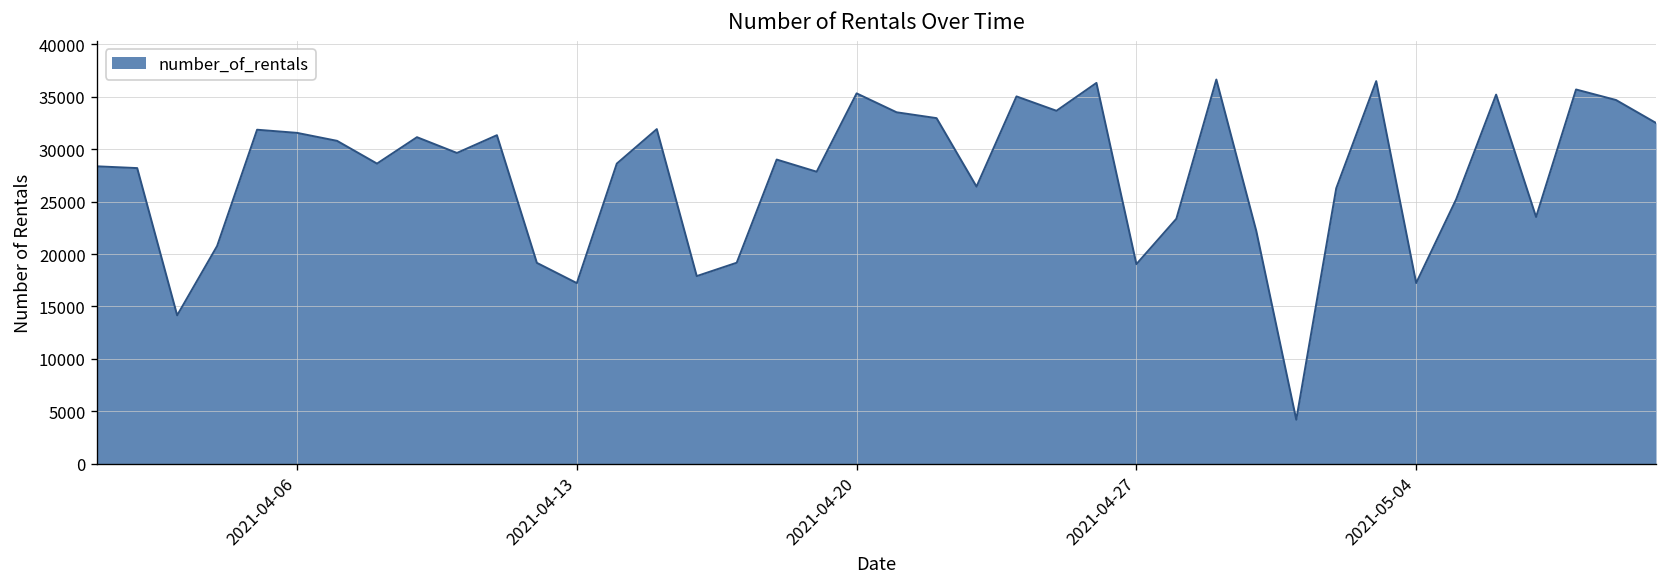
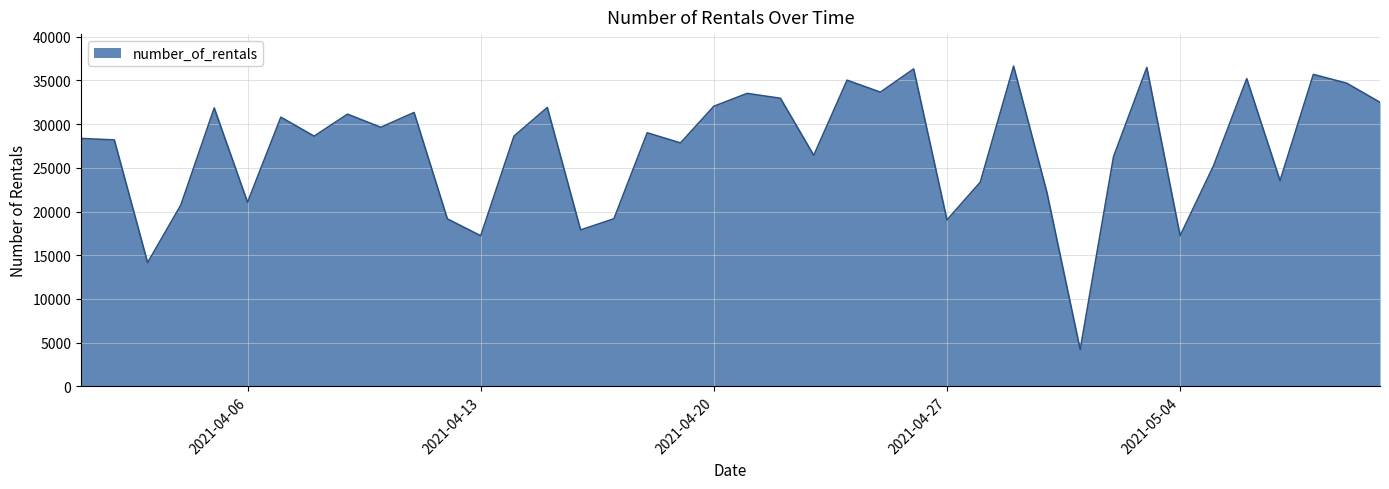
  {
-   "2021-04-06": 32000,
+   "2021-04-06": 21000,
    "2021-04-13": 17000,
-   "2021-04-20": 35000,
+   "2021-04-20": 32000,
    "2021-04-27": 19000,
    "2021-05-04": 17000
  }
